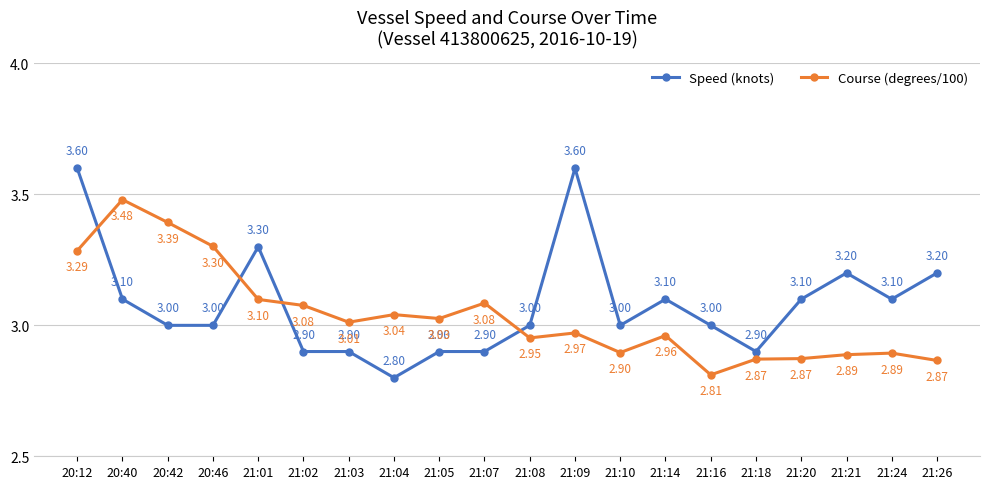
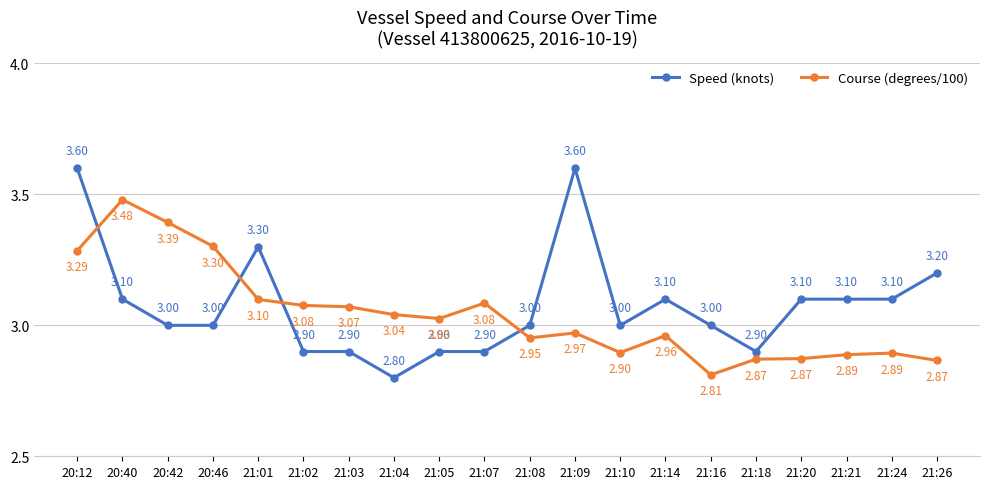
  {
    "Speed (knots)": {
      "20:12": 3.60,
      "20:40": 3.10,
      "20:42": 3.00,
      "20:46": 3.00,
      "21:01": 3.30,
      "21:02": 2.90,
      "21:03": 2.90,
      "21:04": 2.80,
      "21:07": 2.90,
      "21:08": 3.00,
      "21:09": 3.60,
      "21:10": 3.00,
      "21:14": 3.10,
      "21:16": 3.00,
      "21:18": 2.90,
      "21:20": 3.10,
-     "21:21": 3.20,
+     "21:21": 3.10,
      "21:24": 3.10,
      "21:26": 3.20
    },
    "Course (degrees/100)": {
      "20:12": 3.29,
      "20:40": 3.48,
      "20:42": 3.39,
      "20:46": 3.30,
      "21:01": 3.10,
      "21:02": 3.08,
-     "21:03": 3.01,
+     "21:03": 3.07,
      "21:04": 3.04,
      "21:07": 3.08,
      "21:08": 2.95,
      "21:09": 2.97,
      "21:10": 2.90,
      "21:14": 2.96,
      "21:16": 2.81,
      "21:18": 2.87,
      "21:20": 2.87,
      "21:21": 2.89,
      "21:24": 2.89,
      "21:26": 2.87
    }
  }
